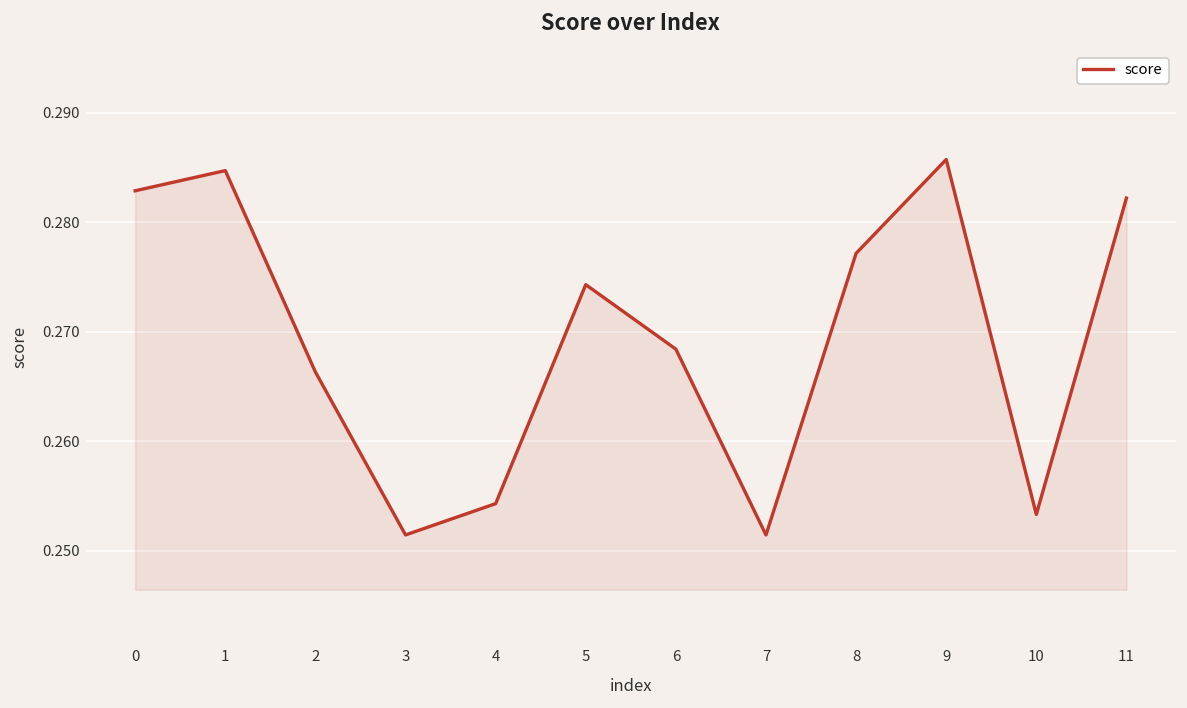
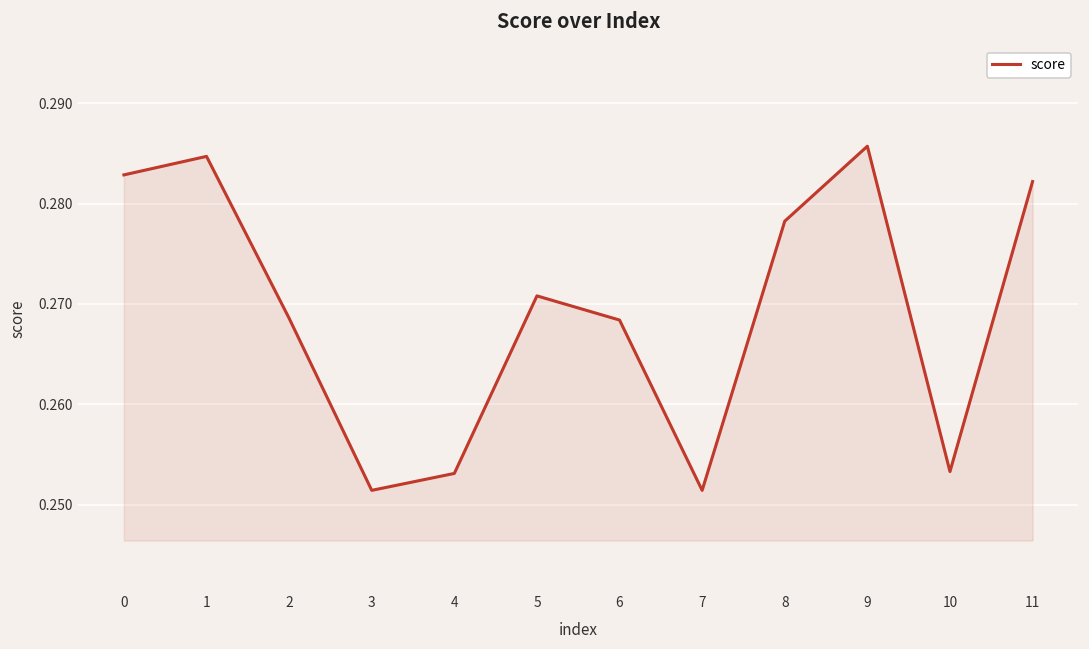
  {
    "0": 0.283,
    "1": 0.285,
-   "2": 0.266,
+   "2": 0.269,
    "3": 0.251,
-   "4": 0.254,
-   "5": 0.274,
+   "4": 0.253,
+   "5": 0.271,
    "6": 0.268,
    "7": 0.251,
-   "8": 0.277,
+   "8": 0.278,
    "9": 0.286,
    "10": 0.253,
    "11": 0.282
  }
